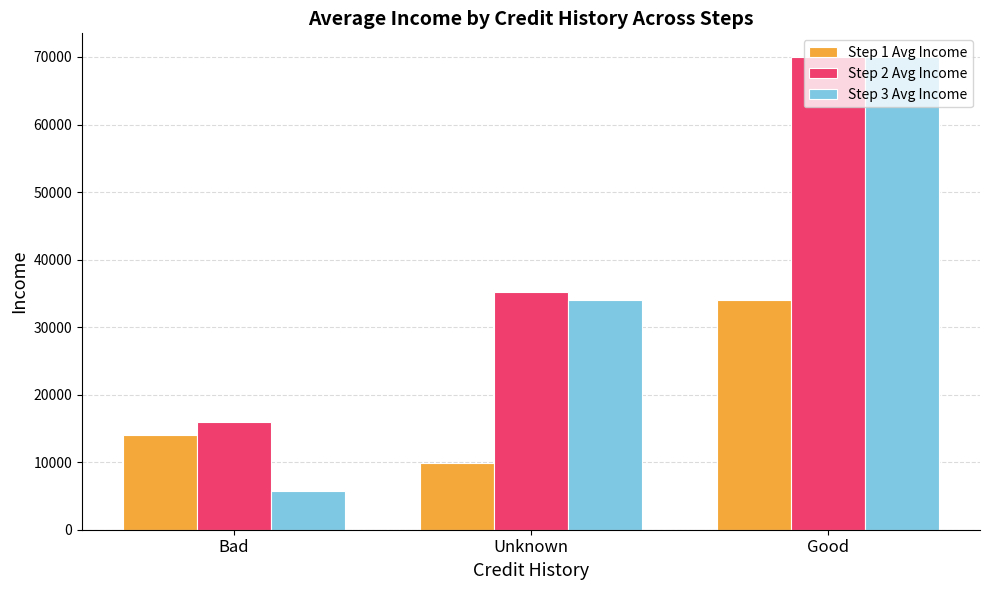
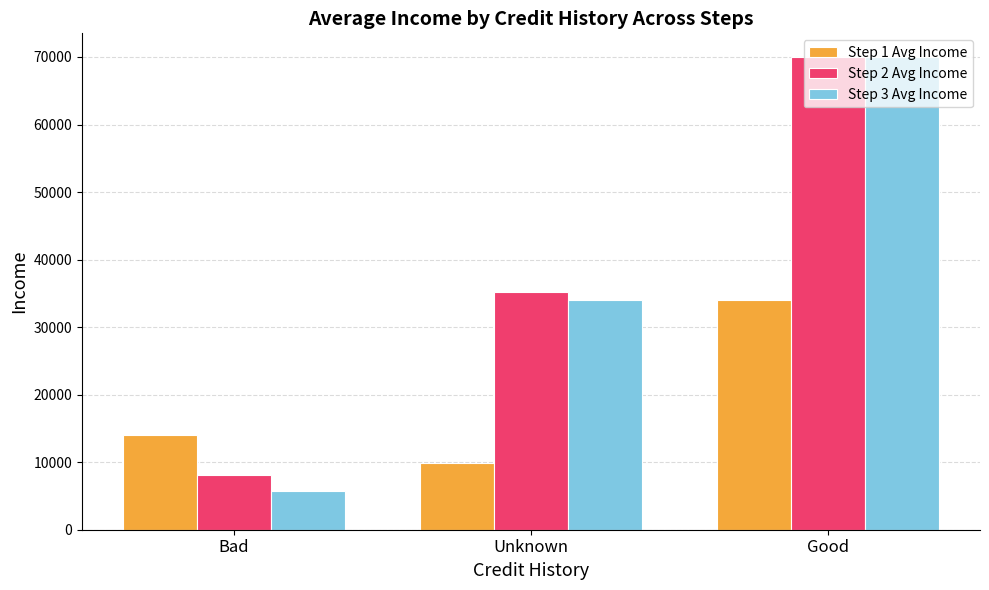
  {
    "Step 1 Avg Income": {
      "Bad": 14000,
      "Unknown": 10000,
      "Good": 34000
    },
    "Step 2 Avg Income": {
-     "Bad": 16000,
+     "Bad": 8000,
      "Unknown": 35000
    },
    "Step 3 Avg Income": {
      "Bad": 6000,
      "Unknown": 34000
    }
  }
